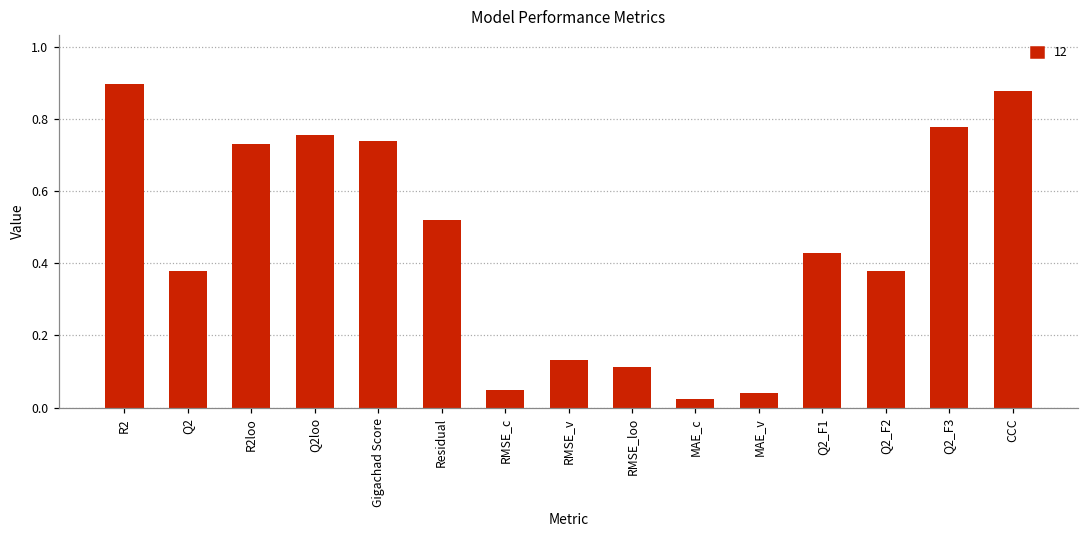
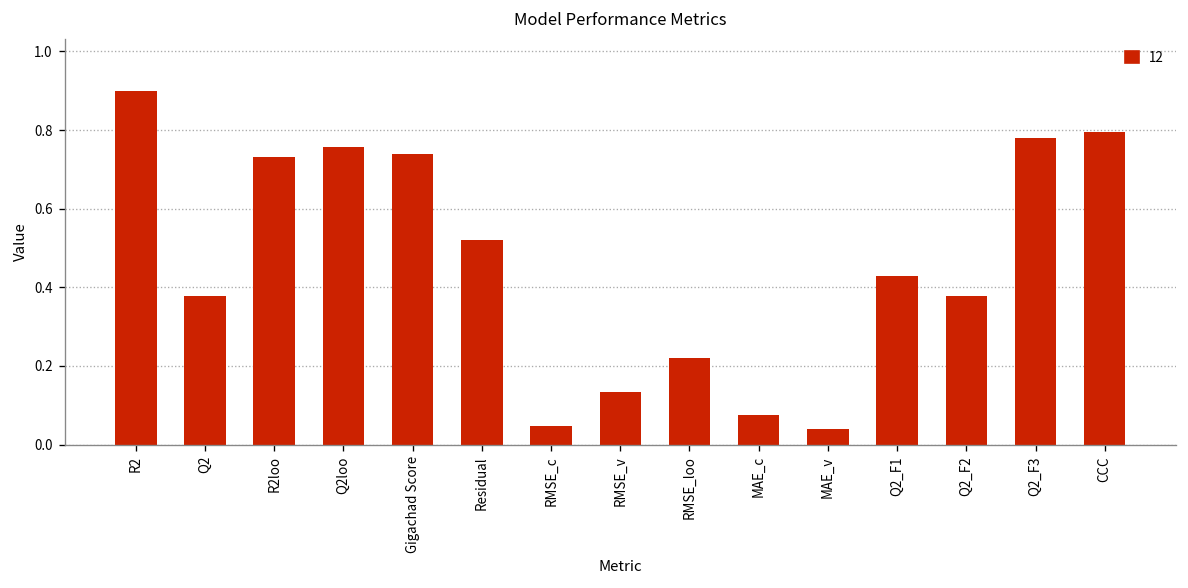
  {
    "R2": 0.90,
    "Q2": 0.38,
    "R2loo": 0.73,
    "Q2loo": 0.76,
    "Gigachad Score": 0.74,
    "Residual": 0.52,
    "RMSE_c": 0.05,
    "RMSE_v": 0.13,
-   "RMSE_loo": 0.11,
-   "MAE_c": 0.02,
+   "RMSE_loo": 0.22,
+   "MAE_c": 0.07,
    "MAE_v": 0.04,
    "Q2_F1": 0.43,
    "Q2_F2": 0.38,
    "Q2_F3": 0.78,
-   "CCC": 0.88
+   "CCC": 0.80
  }
